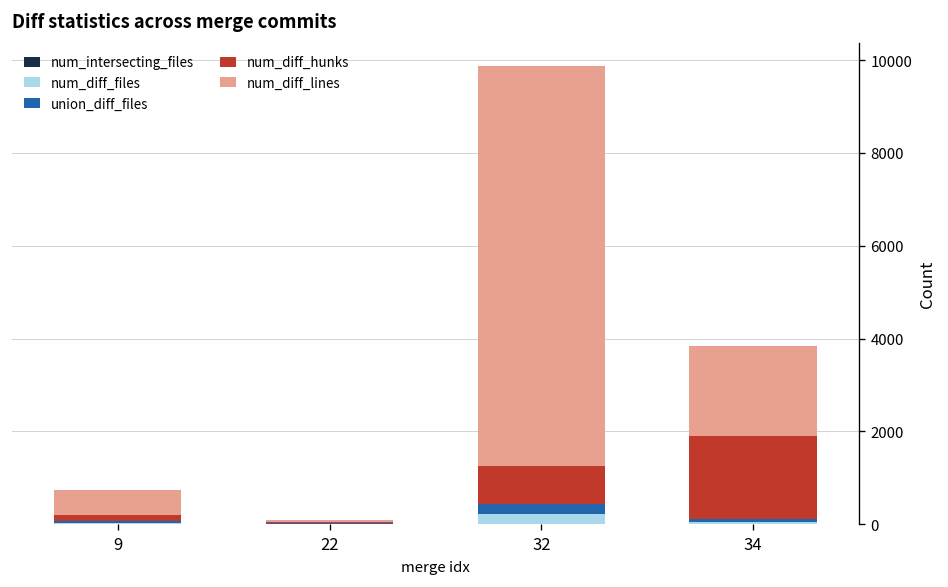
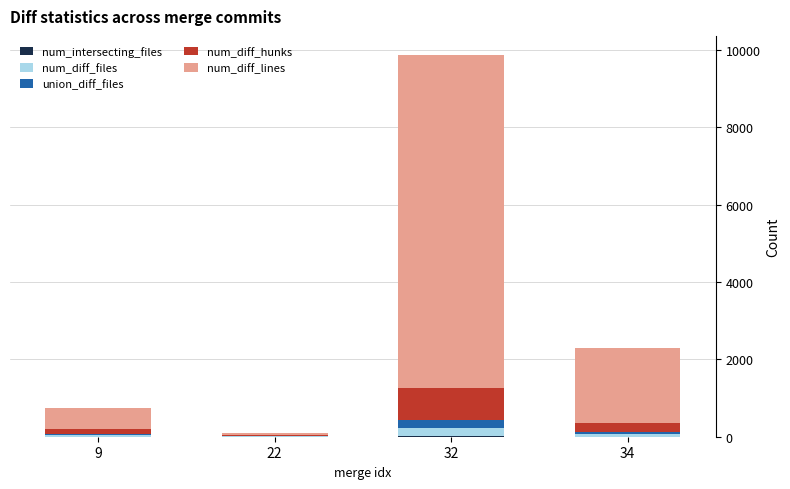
  {
    "num_diff_files": {
      "32": 200
    },
    "union_diff_files": {
      "32": 200
    },
    "num_diff_hunks": {
      "9": 100,
      "32": 800,
-     "34": 1800
+     "34": 300
    },
    "num_diff_lines": {
      "9": 500,
      "32": 8600,
      "34": 1900
    }
  }
